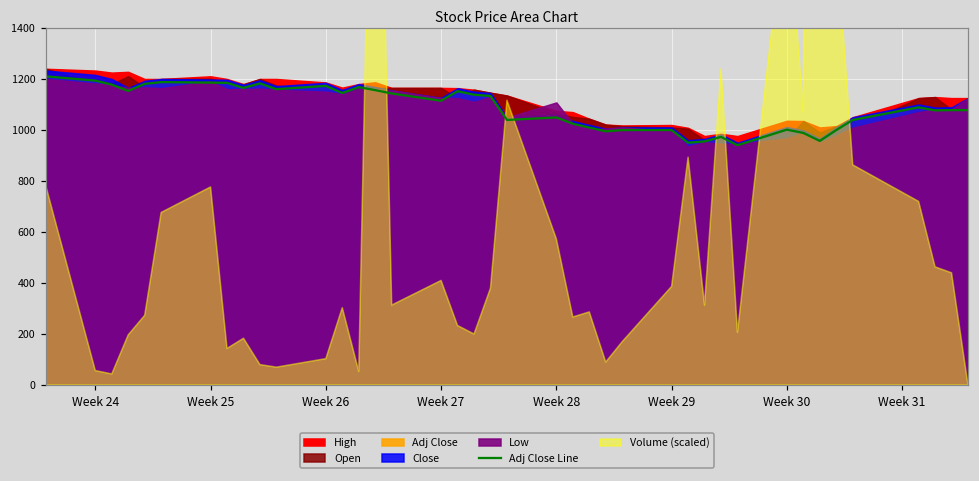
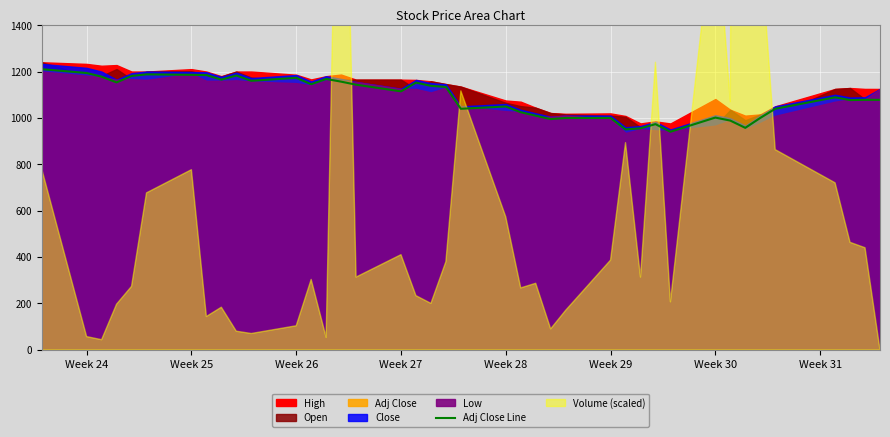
  {
    "High": {
      "Week 24": 1230,
-     "Week 30": 1040
+     "Week 30": 1080
    },
    "Adj Close": {
      "Week 24": 1190,
      "Week 26": 1170
    },
    "Close": {
      "Week 24": 1220
    },
    "Low": {
-     "Week 28": 1110
+     "Week 28": 1030
    },
    "Volume (scaled)": {
      "Week 24": 60,
      "Week 25": 780,
      "Week 26": 100,
      "Week 27": 410,
      "Week 28": 570,
      "Week 29": 390
    }
  }
